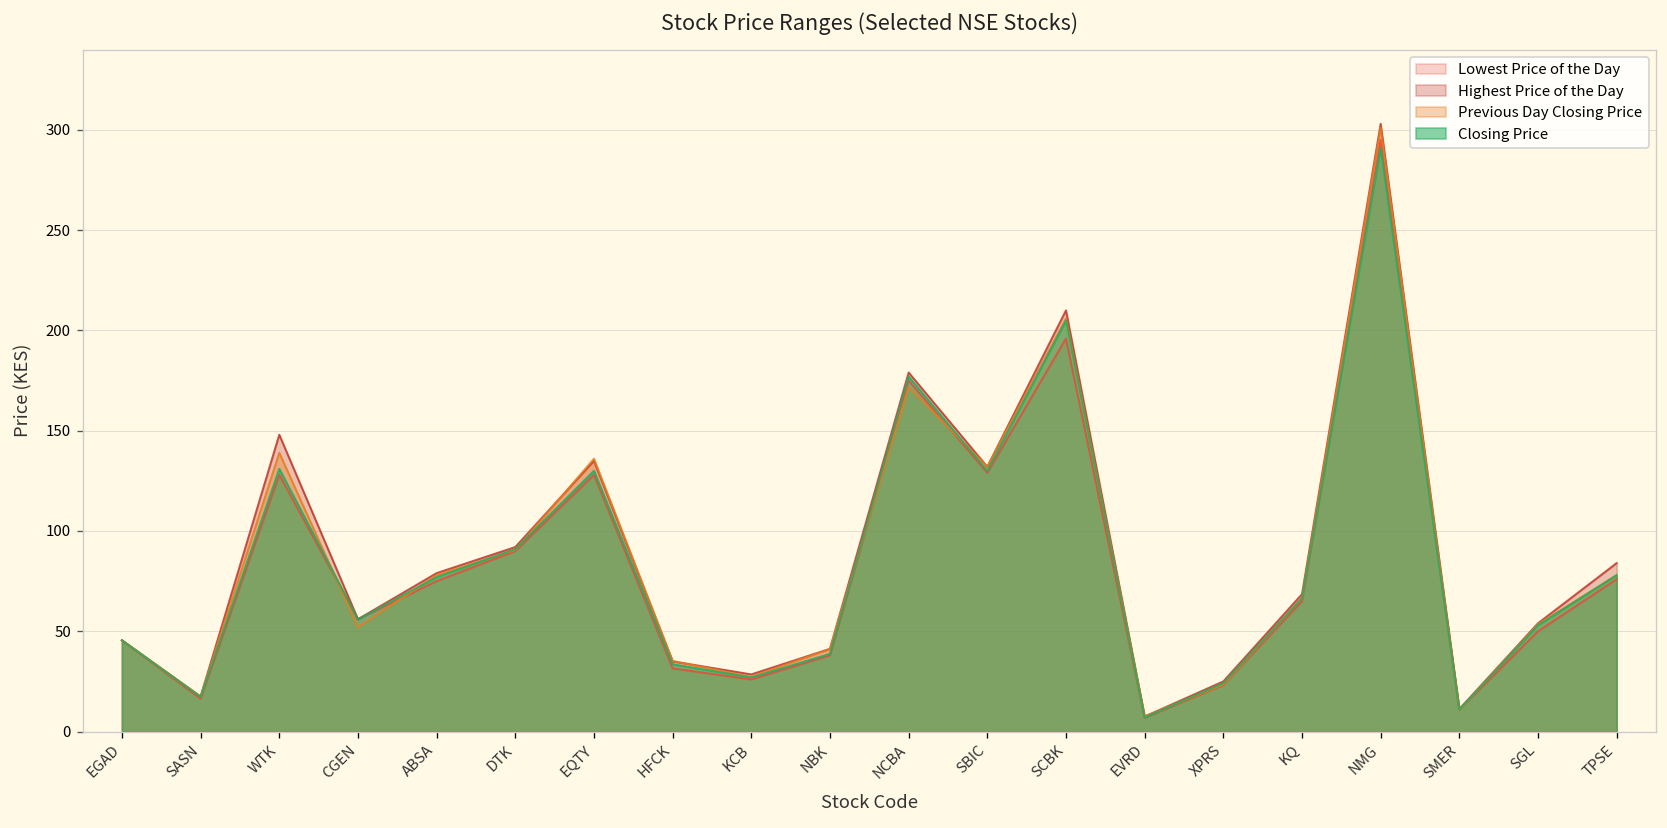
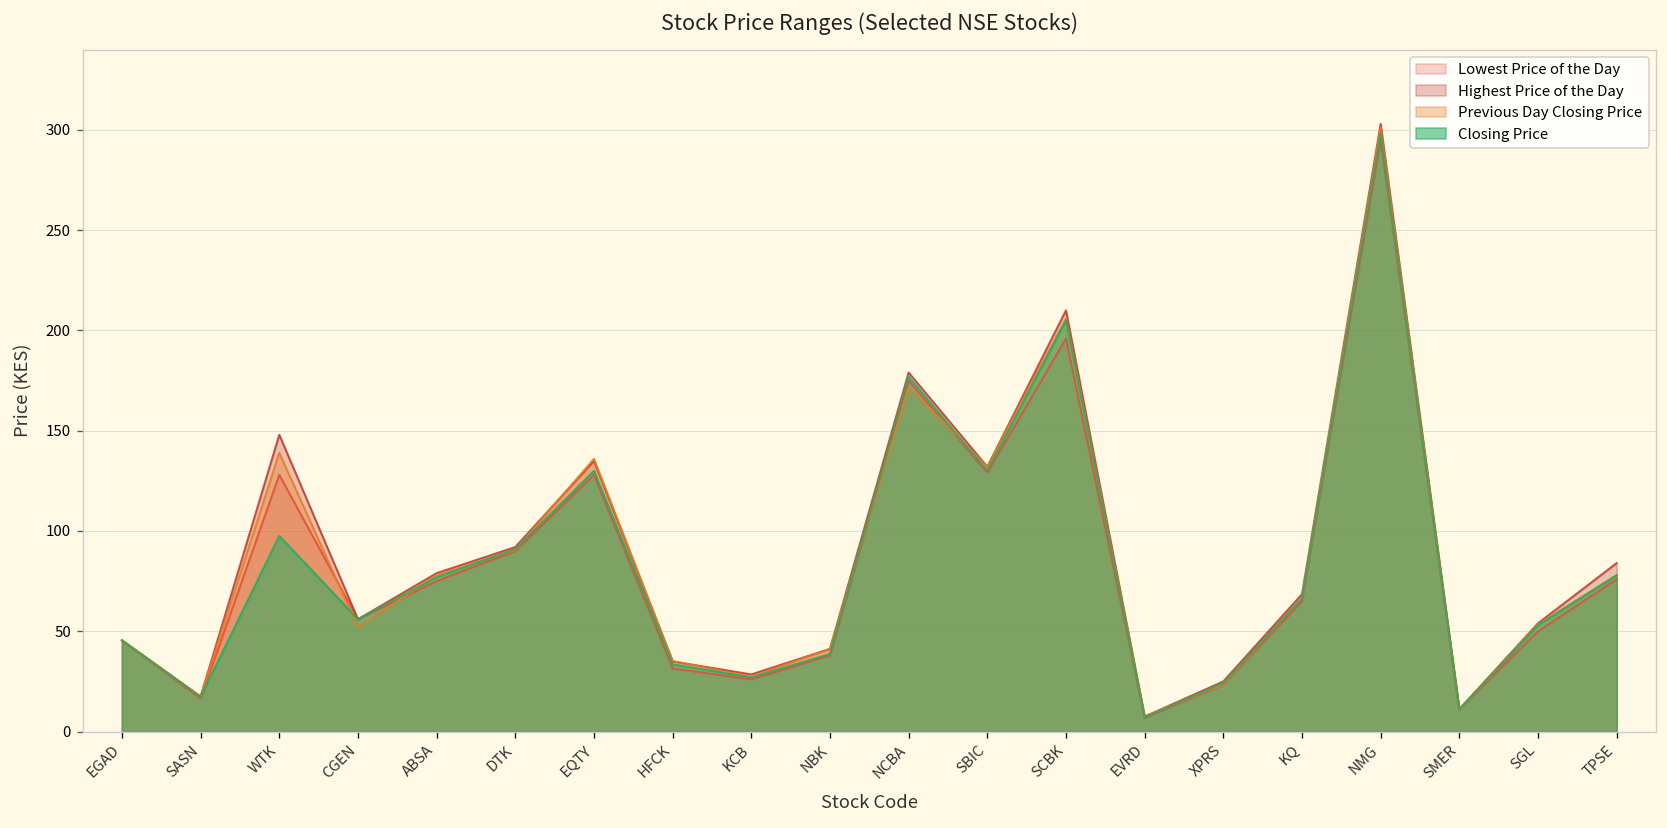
  {
    "Closing Price": {
-     "WTK": 131,
+     "WTK": 98,
      "EQTY": 130,
      "NCBA": 177,
-     "NMG": 291
+     "NMG": 298
    }
  }
